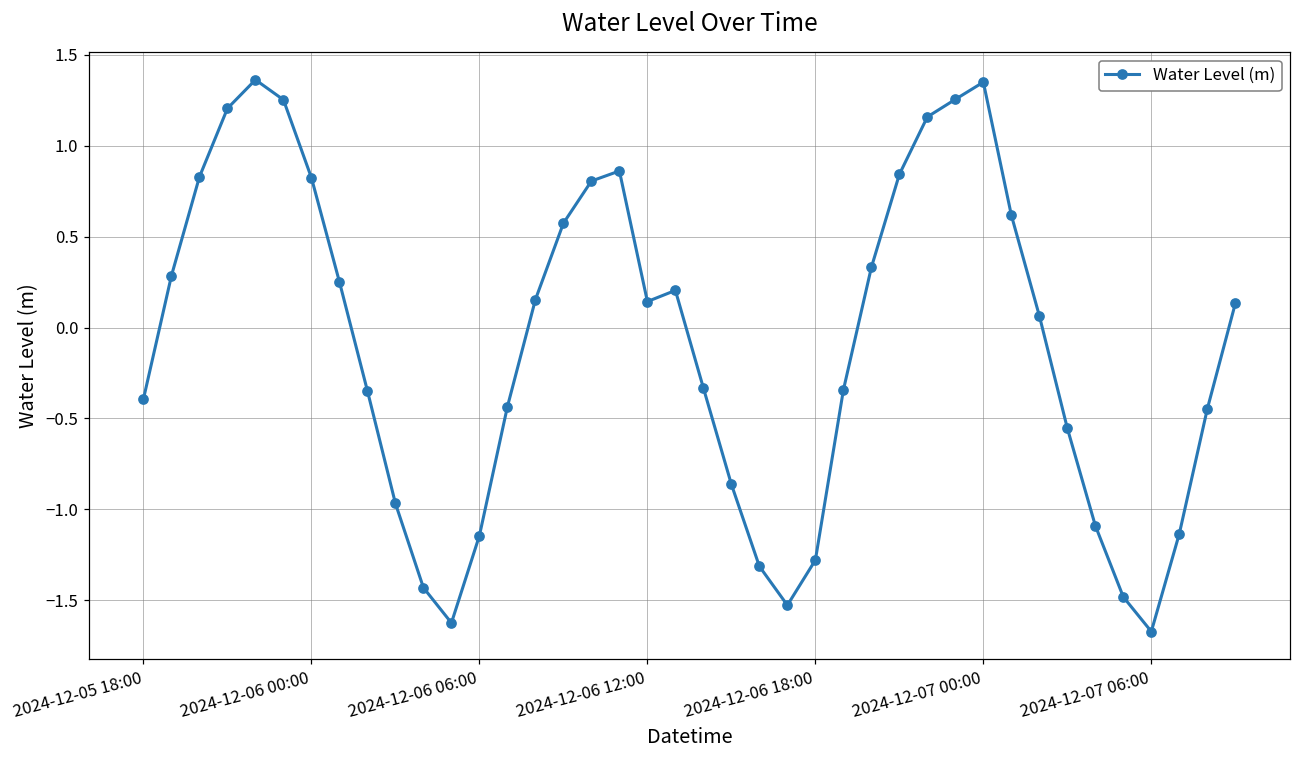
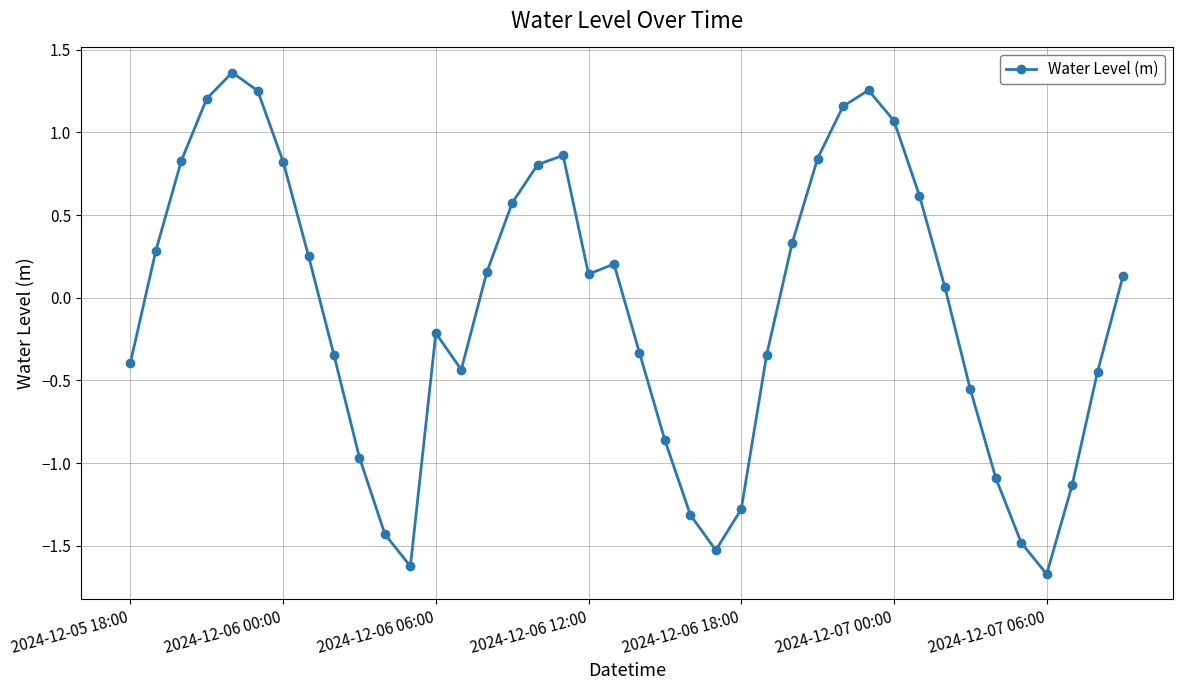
  {
    "2024-12-05 18:00": -0.39,
    "2024-12-06 00:00": 0.82,
-   "2024-12-06 06:00": -1.14,
+   "2024-12-06 06:00": -0.21,
    "2024-12-06 12:00": 0.14,
    "2024-12-06 18:00": -1.28,
-   "2024-12-07 00:00": 1.35,
+   "2024-12-07 00:00": 1.07,
    "2024-12-07 06:00": -1.67
  }
